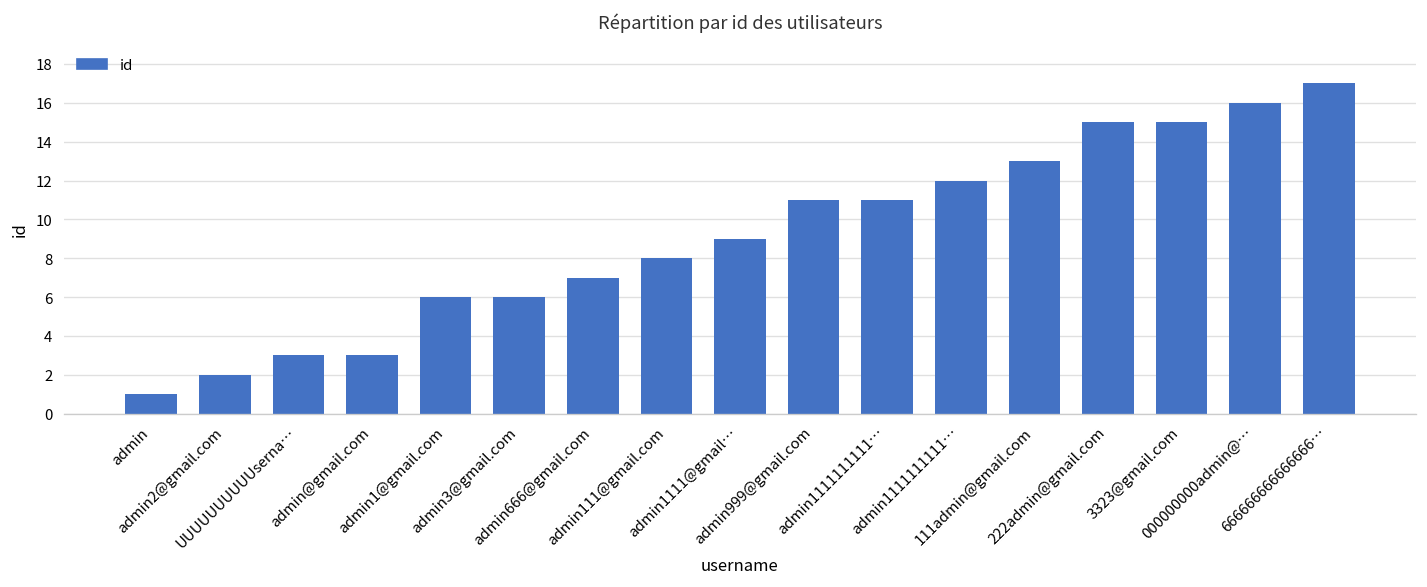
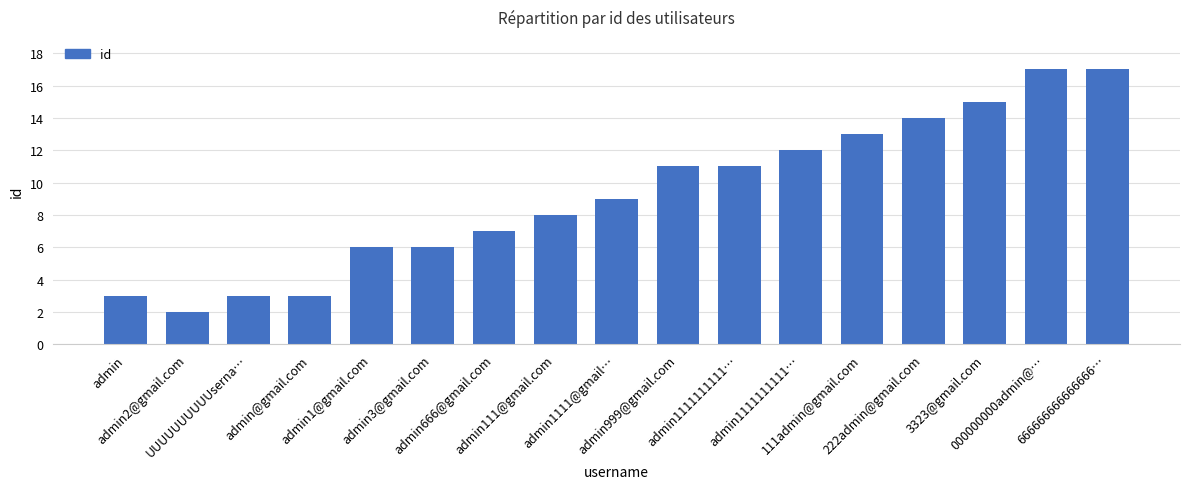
  {
-   "admin": 1,
+   "admin": 3,
    "admin2@gmail.com": 2,
    "UUUUUUUUUUserna…": 3,
    "admin@gmail.com": 3,
    "admin1@gmail.com": 6,
    "admin3@gmail.com": 6,
    "admin666@gmail.com": 7,
    "admin111@gmail.com": 8,
    "admin1111@gmail…": 9,
    "admin999@gmail.com": 11,
    "111admin@gmail.com": 13,
-   "222admin@gmail.com": 15,
+   "222admin@gmail.com": 14,
    "3323@gmail.com": 15,
-   "000000000admin@…": 16,
+   "000000000admin@…": 17,
    "666666666666666…": 17
  }
